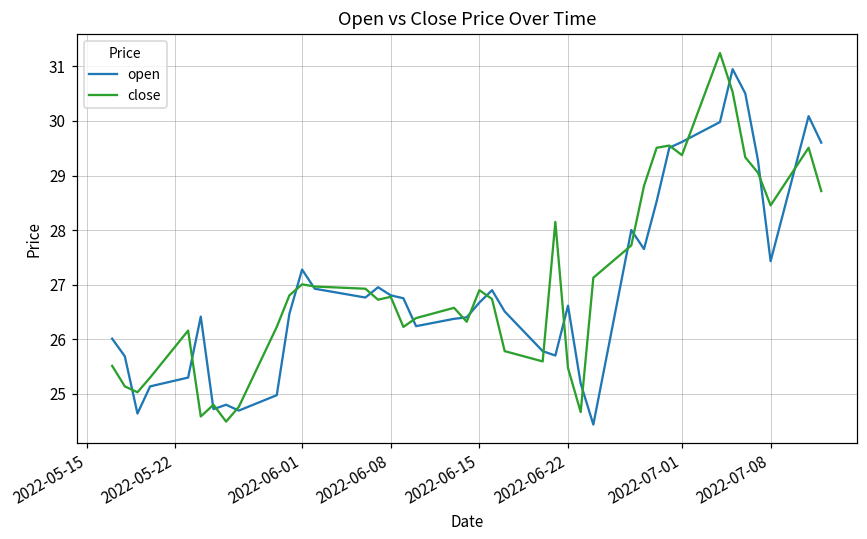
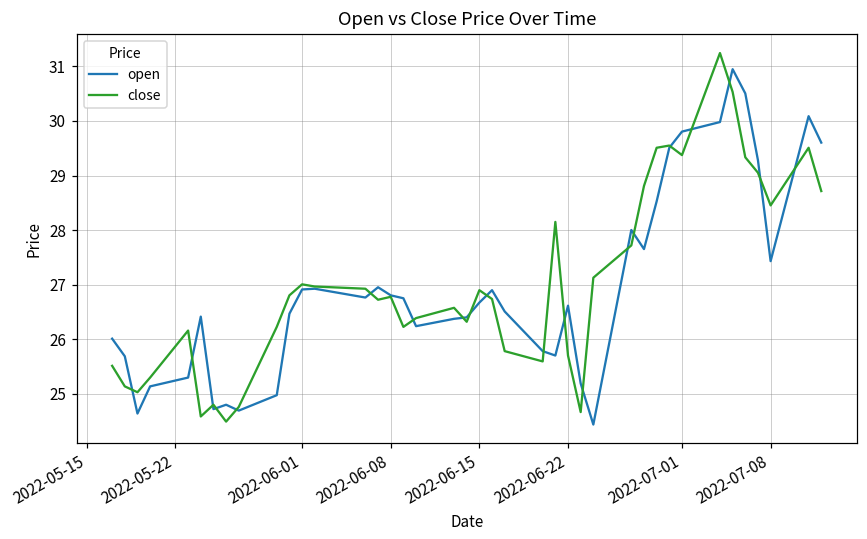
  {
    "open": {
-     "2022-06-01": 27.3,
+     "2022-06-01": 26.9,
      "2022-06-15": 26.7,
      "2022-06-22": 26.6,
-     "2022-07-01": 29.6,
+     "2022-07-01": 29.8,
      "2022-07-08": 27.4
    },
    "close": {
      "2022-06-01": 27.0,
      "2022-06-15": 26.9,
-     "2022-06-22": 25.5,
+     "2022-06-22": 25.7,
      "2022-07-01": 29.4,
      "2022-07-08": 28.5
    }
  }
